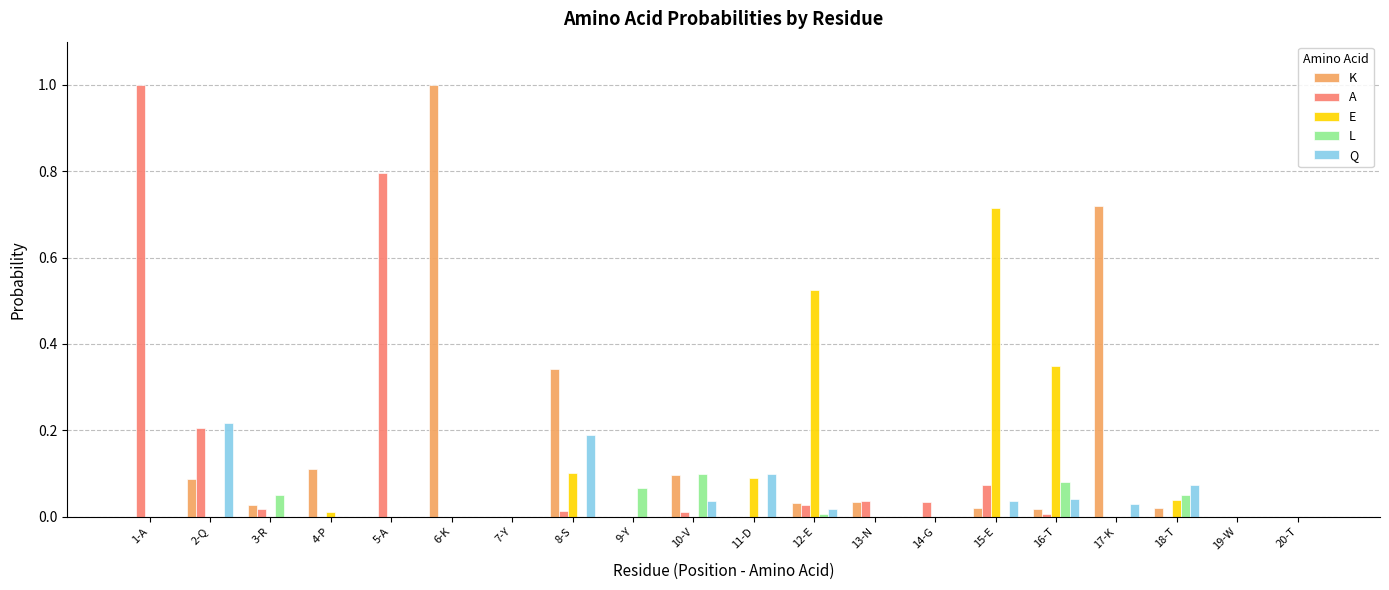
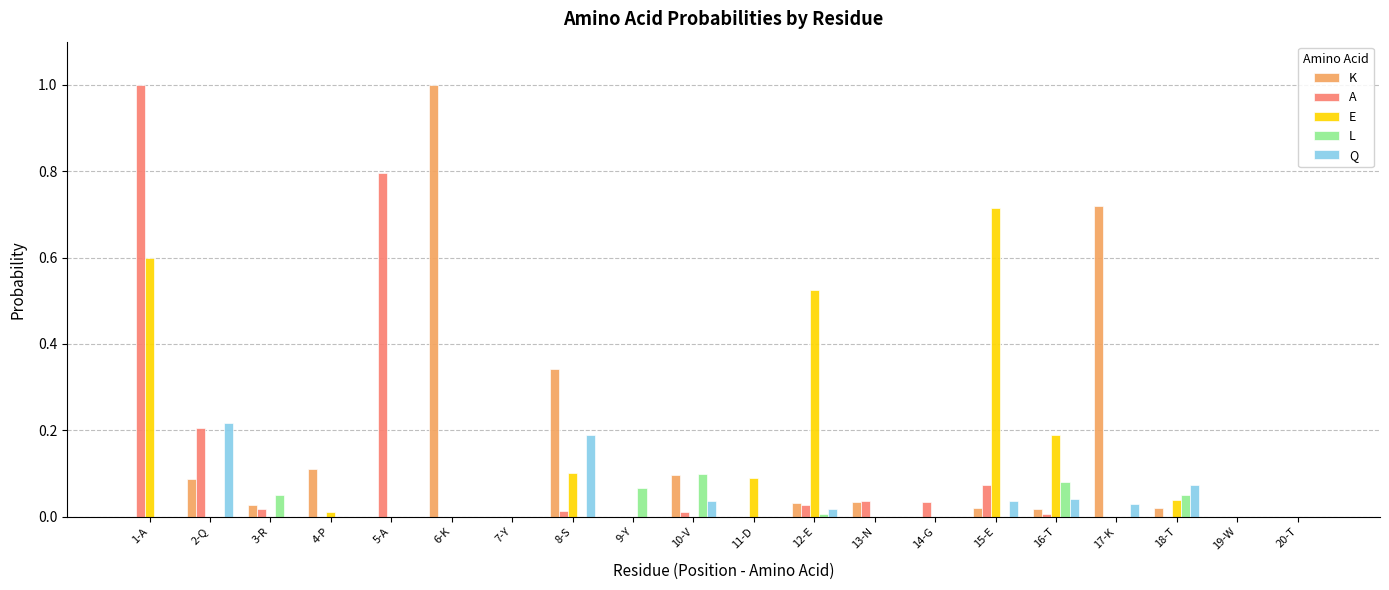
  {
    "E": {
-     "1-A": 0.0,
+     "1-A": 0.6,
      "2-Q": 0.00,
      "3-R": 0.00,
      "4-P": 0.01,
      "5-A": 0.00,
      "6-K": 0.00,
      "7-Y": 0.00,
      "8-S": 0.10,
      "9-Y": 0.00,
      "10-V": 0.00,
      "11-D": 0.09,
      "12-E": 0.53,
      "13-N": 0.00,
      "14-G": 0.00,
      "15-E": 0.71,
-     "16-T": 0.35,
+     "16-T": 0.19,
      "17-K": 0.00,
      "18-T": 0.04,
      "19-W": 0.00,
      "20-T": 0.00
    },
    "L": {
      "1-A": 0.00,
      "2-Q": 0.00,
      "3-R": 0.05,
      "4-P": 0.00,
      "5-A": 0.00,
      "6-K": 0.00,
      "7-Y": 0.00,
      "8-S": 0.00,
      "9-Y": 0.07,
      "10-V": 0.10,
      "11-D": 0.00,
      "12-E": 0.01,
      "13-N": 0.00,
      "14-G": 0.00,
      "15-E": 0.00,
      "16-T": 0.08,
      "17-K": 0.00,
      "18-T": 0.05,
      "19-W": 0.00,
      "20-T": 0.00
    },
    "Q": {
      "1-A": 0.0,
      "2-Q": 0.22,
      "3-R": 0.0,
      "4-P": 0.0,
      "5-A": 0.0,
      "6-K": 0.0,
      "7-Y": 0.0,
      "8-S": 0.19,
      "9-Y": 0.0,
      "10-V": 0.04,
-     "11-D": 0.1,
+     "11-D": 0.0,
      "12-E": 0.02,
      "13-N": 0.0,
      "14-G": 0.0,
      "15-E": 0.04,
      "16-T": 0.04,
      "17-K": 0.03,
      "18-T": 0.07,
      "19-W": 0.0,
      "20-T": 0.0
    }
  }
